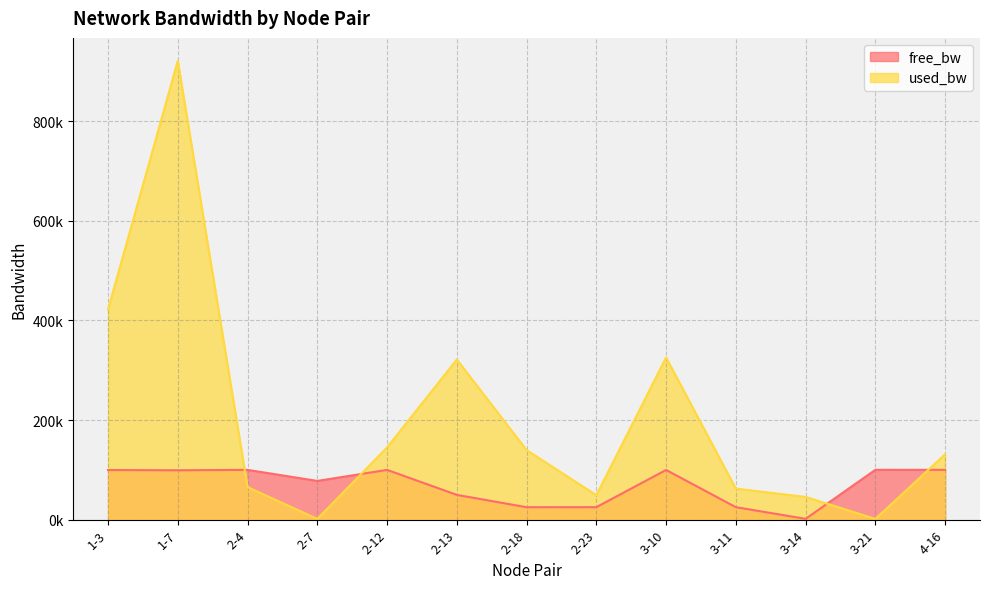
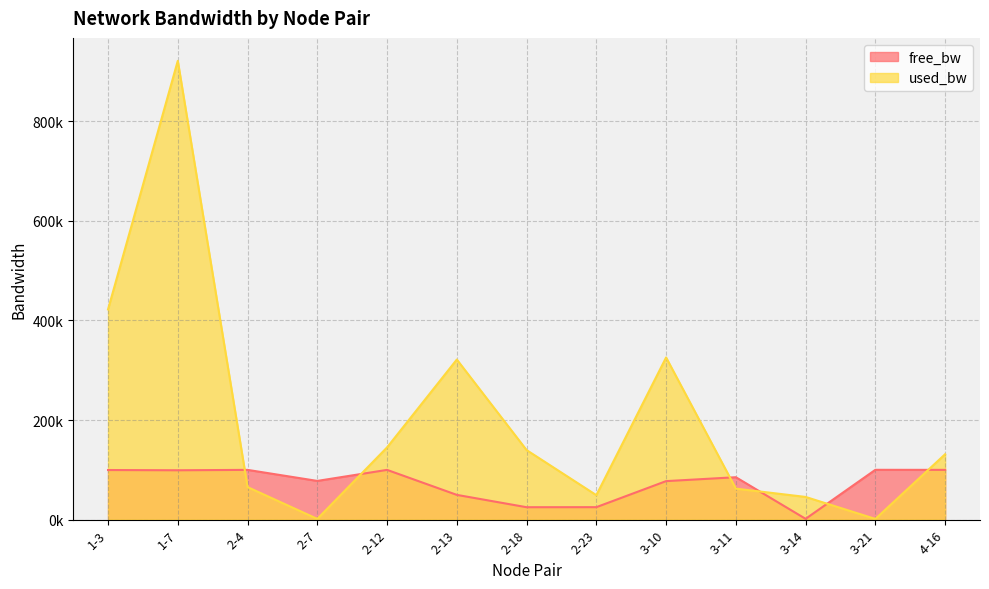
  {
    "free_bw": {
      "1-3": 100000,
      "1-7": 100000,
      "2-4": 100000,
      "2-7": 80000,
      "2-12": 100000,
      "2-13": 50000,
      "2-18": 20000,
      "2-23": 20000,
-     "3-10": 100000,
-     "3-11": 20000,
+     "3-10": 80000,
+     "3-11": 90000,
      "3-14": 0,
      "3-21": 100000,
      "4-16": 100000
    },
    "used_bw": {
      "1-3": 420000,
      "1-7": 920000,
      "2-4": 70000,
      "2-7": 0,
      "2-12": 140000,
      "2-13": 320000,
      "2-18": 140000,
      "2-23": 50000,
      "3-10": 330000,
      "3-11": 60000,
      "3-14": 50000,
      "3-21": 0,
      "4-16": 130000
    }
  }
